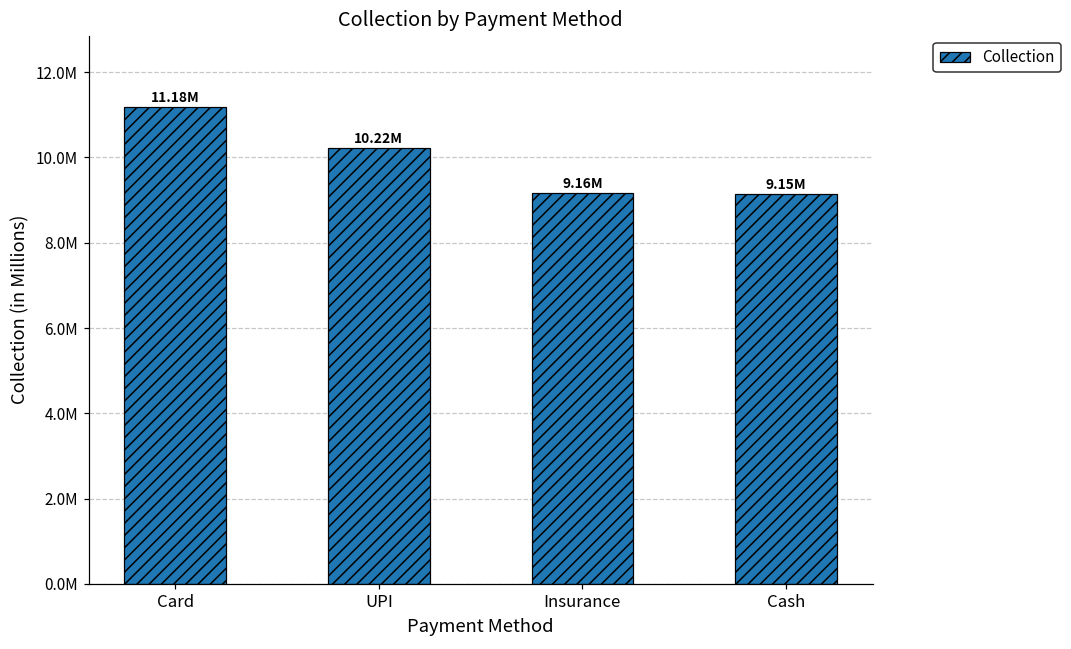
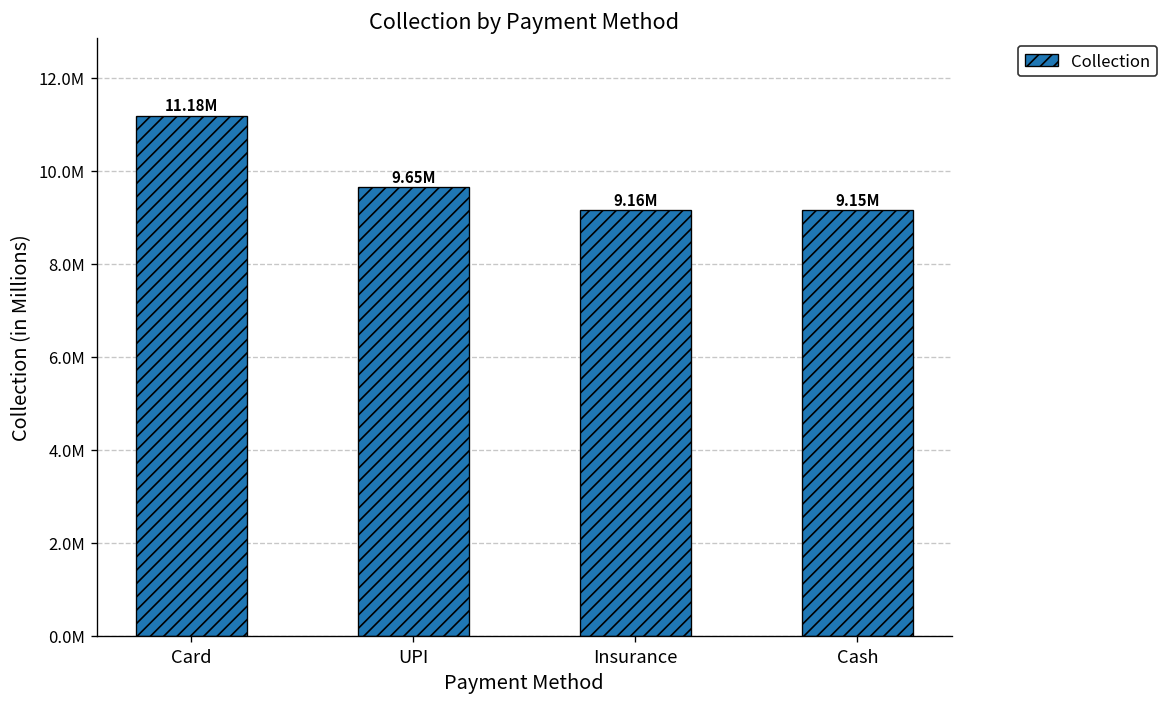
  {
    "Card": "11.18M",
-   "UPI": "10.22M",
+   "UPI": "9.65M",
    "Insurance": "9.16M",
    "Cash": "9.15M"
  }
